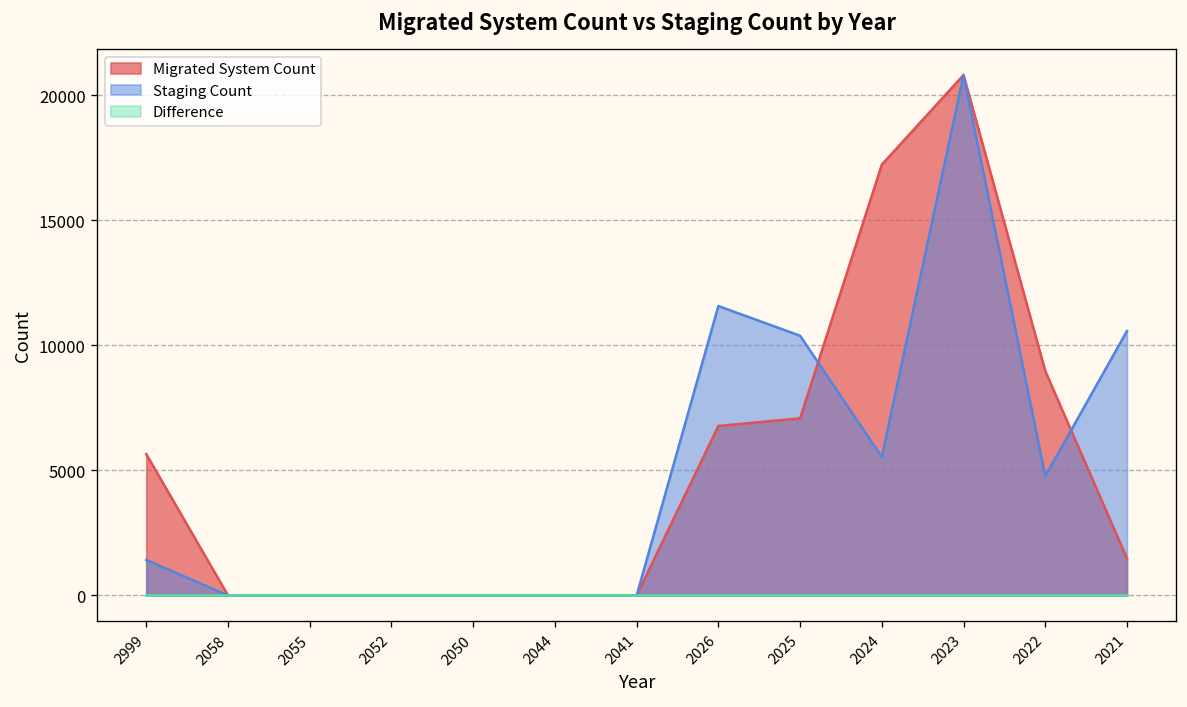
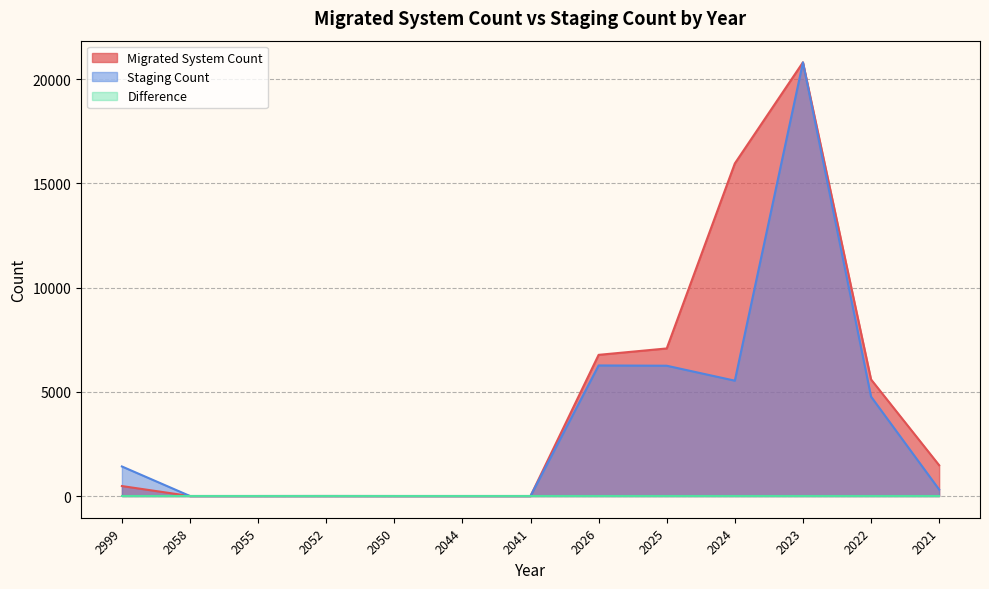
  {
    "Migrated System Count": {
-     "2999": 5700,
+     "2999": 500,
      "2026": 6800,
      "2025": 7100,
-     "2024": 17200,
-     "2022": 9000,
+     "2024": 16000,
+     "2022": 5600,
      "2021": 1500
    },
    "Staging Count": {
      "2999": 1400,
-     "2026": 11600,
-     "2025": 10400,
+     "2026": 6300,
+     "2025": 6300,
      "2024": 5500,
      "2022": 4800,
-     "2021": 10600
+     "2021": 300
    },
    "Difference": {
      "2999": 0,
      "2026": 0,
      "2025": 0,
      "2024": 0,
      "2023": 0,
      "2022": 0,
      "2021": 0
    }
  }
